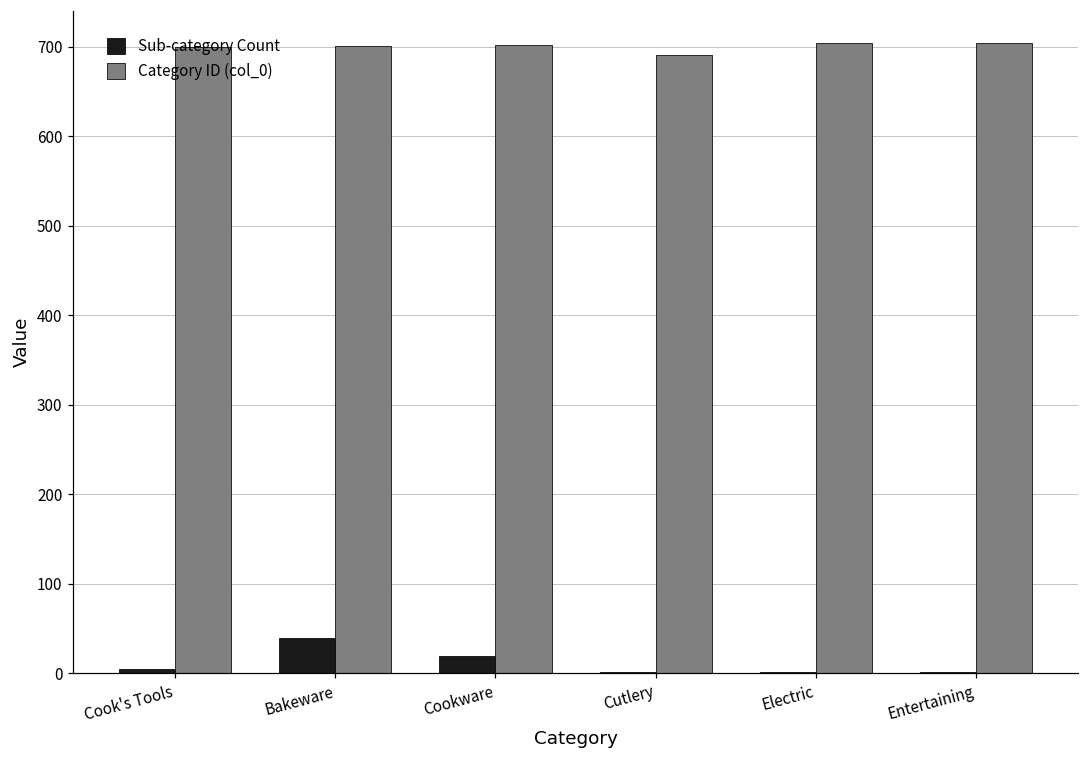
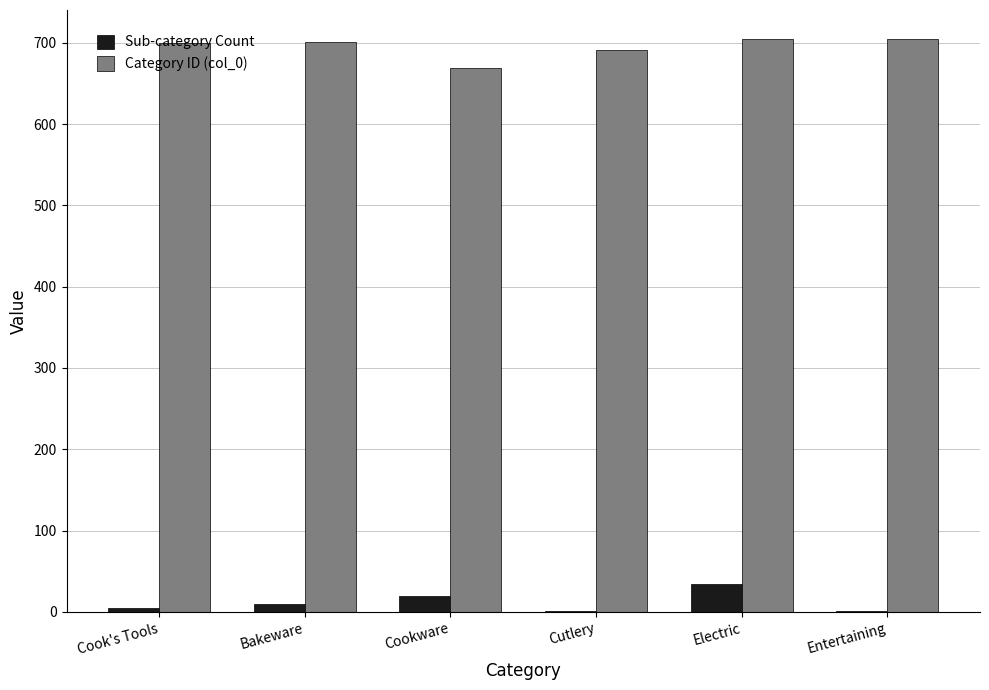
  {
    "Sub-category Count": {
      "Cook's Tools": 10,
-     "Bakeware": 40,
+     "Bakeware": 10,
      "Cookware": 20,
-     "Electric": 0
+     "Electric": 30
    },
    "Category ID (col_0)": {
      "Cook's Tools": 700,
      "Bakeware": 700,
-     "Cookware": 700,
+     "Cookware": 670,
      "Cutlery": 690,
      "Electric": 700,
      "Entertaining": 710
    }
  }
